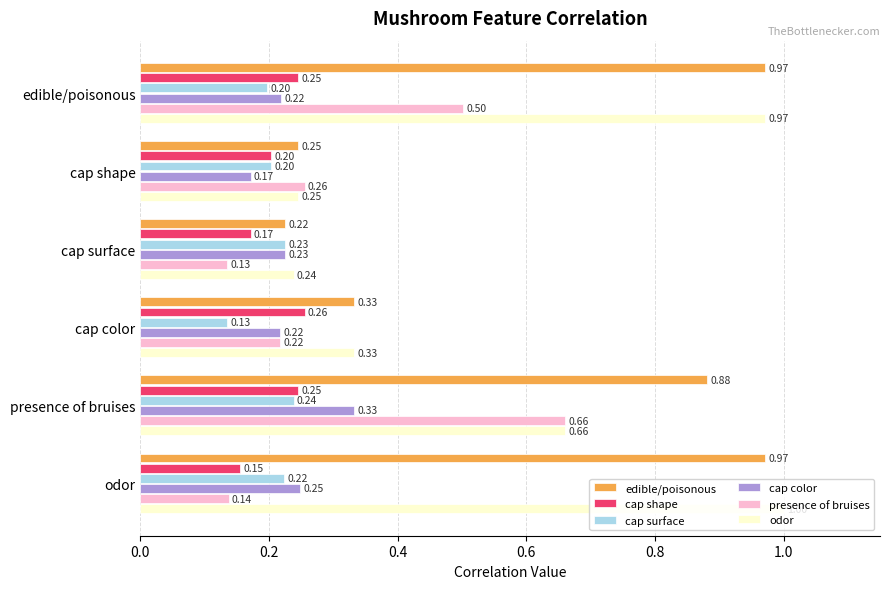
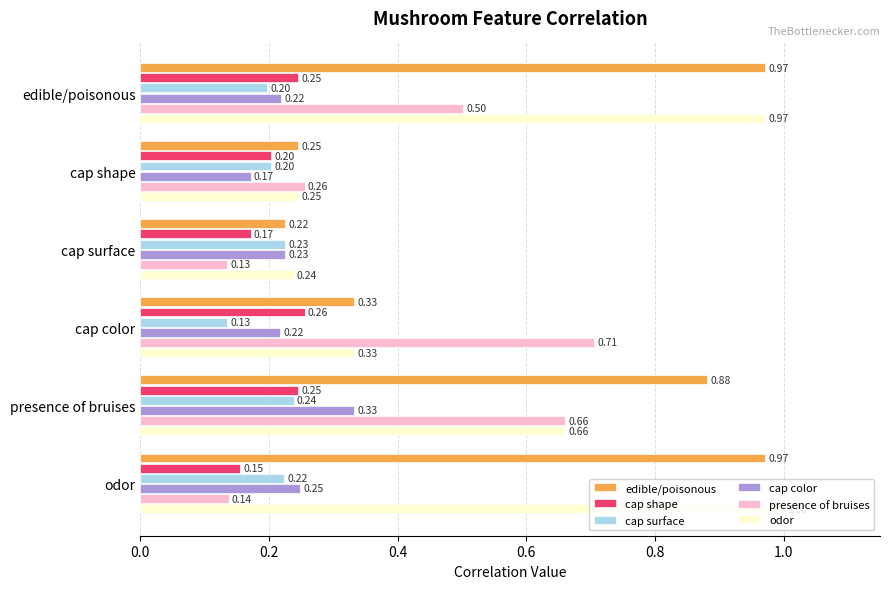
  {
    "edible/poisonous": {
      "edible/poisonous": 0.97,
      "cap shape": 0.25,
      "cap surface": 0.22,
      "cap color": 0.33,
      "presence of bruises": 0.88,
      "odor": 0.97
    },
    "cap shape": {
      "edible/poisonous": 0.25,
      "cap shape": 0.20,
      "cap surface": 0.17,
      "cap color": 0.26,
      "presence of bruises": 0.25,
      "odor": 0.15
    },
    "cap surface": {
      "edible/poisonous": 0.20,
      "cap shape": 0.20,
      "cap surface": 0.23,
      "cap color": 0.13,
      "presence of bruises": 0.24,
      "odor": 0.22
    },
    "cap color": {
      "edible/poisonous": 0.22,
      "cap shape": 0.17,
      "cap surface": 0.23,
      "cap color": 0.22,
      "presence of bruises": 0.33,
      "odor": 0.25
    },
    "presence of bruises": {
      "edible/poisonous": 0.50,
      "cap shape": 0.26,
      "cap surface": 0.13,
-     "cap color": 0.22,
+     "cap color": 0.71,
      "presence of bruises": 0.66,
      "odor": 0.14
    },
    "odor": {
      "edible/poisonous": 0.97,
      "cap shape": 0.25,
      "cap surface": 0.24,
      "cap color": 0.33,
      "presence of bruises": 0.66
    }
  }
